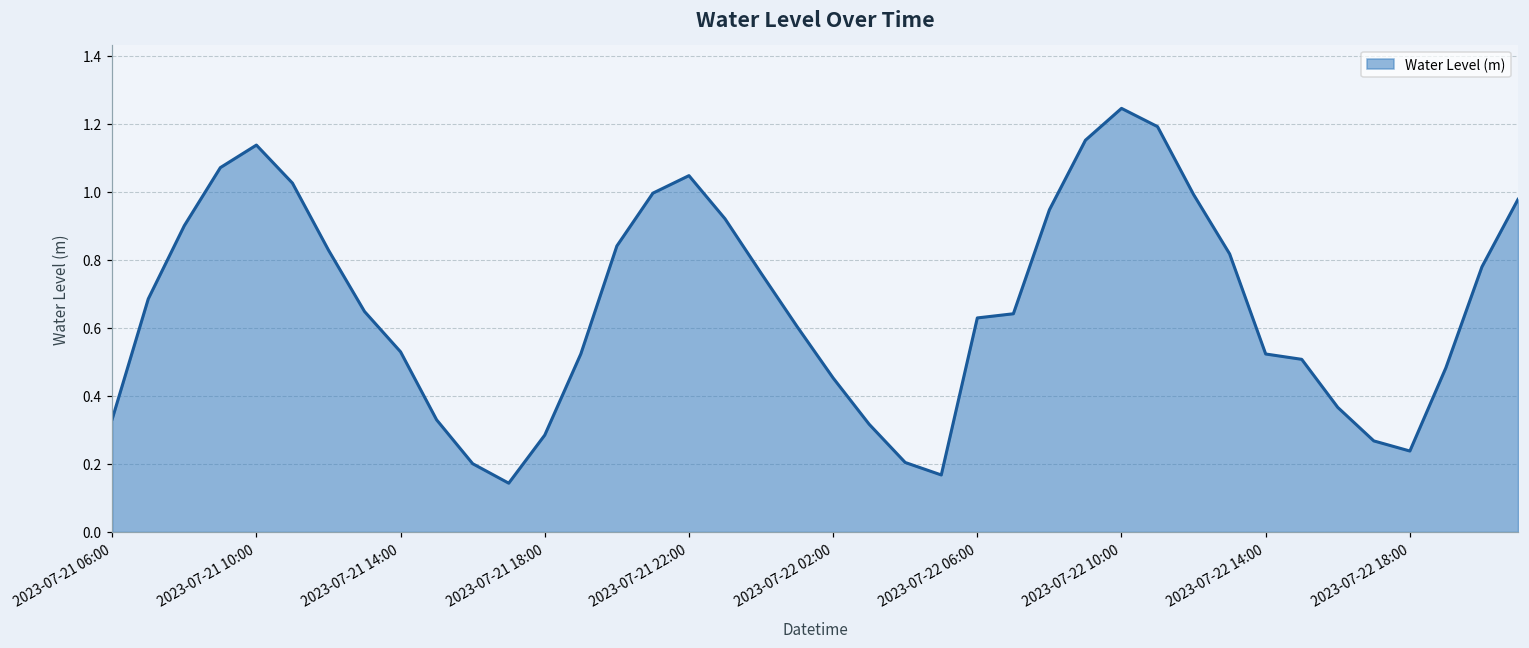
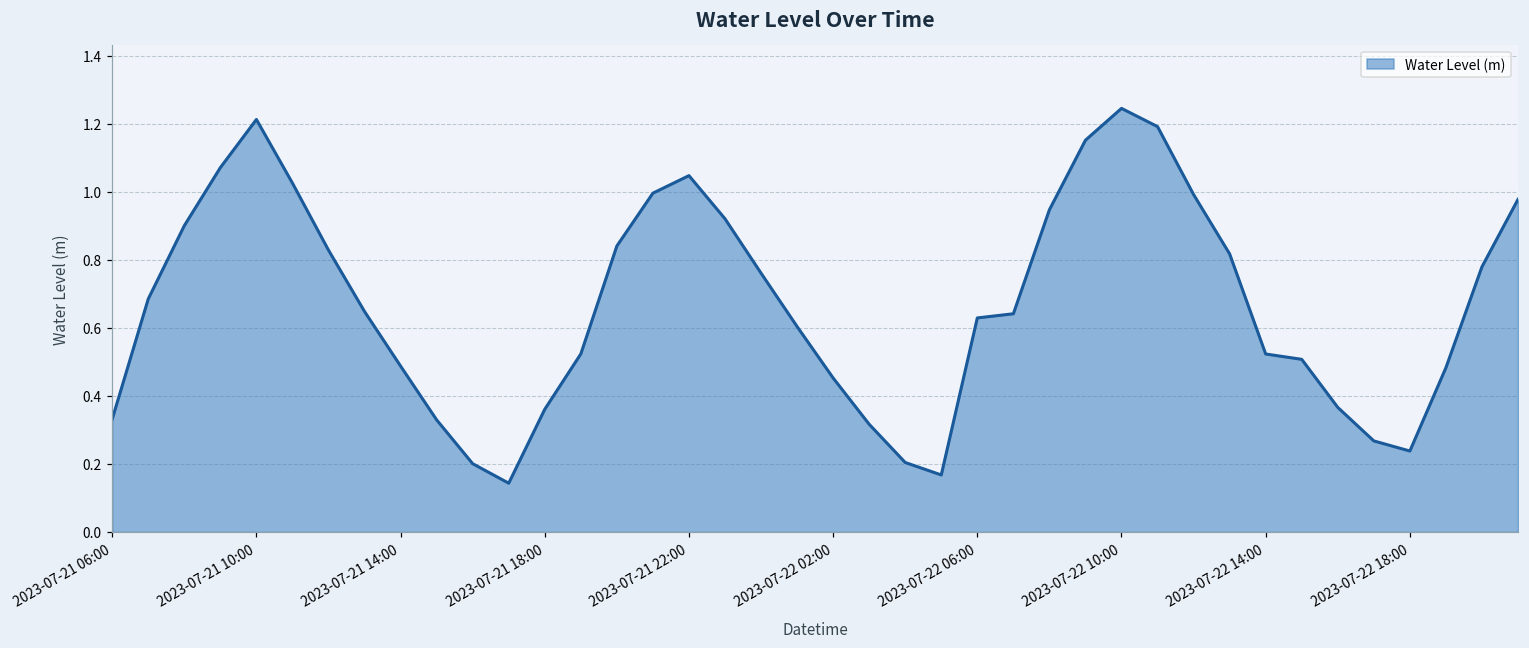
  {
    "2023-07-21 06:00": 0.33,
-   "2023-07-21 10:00": 1.14,
-   "2023-07-21 14:00": 0.53,
-   "2023-07-21 18:00": 0.28,
+   "2023-07-21 10:00": 1.21,
+   "2023-07-21 14:00": 0.49,
+   "2023-07-21 18:00": 0.36,
    "2023-07-21 22:00": 1.05,
    "2023-07-22 02:00": 0.45,
    "2023-07-22 06:00": 0.63,
    "2023-07-22 10:00": 1.25,
    "2023-07-22 14:00": 0.52,
    "2023-07-22 18:00": 0.24
  }
